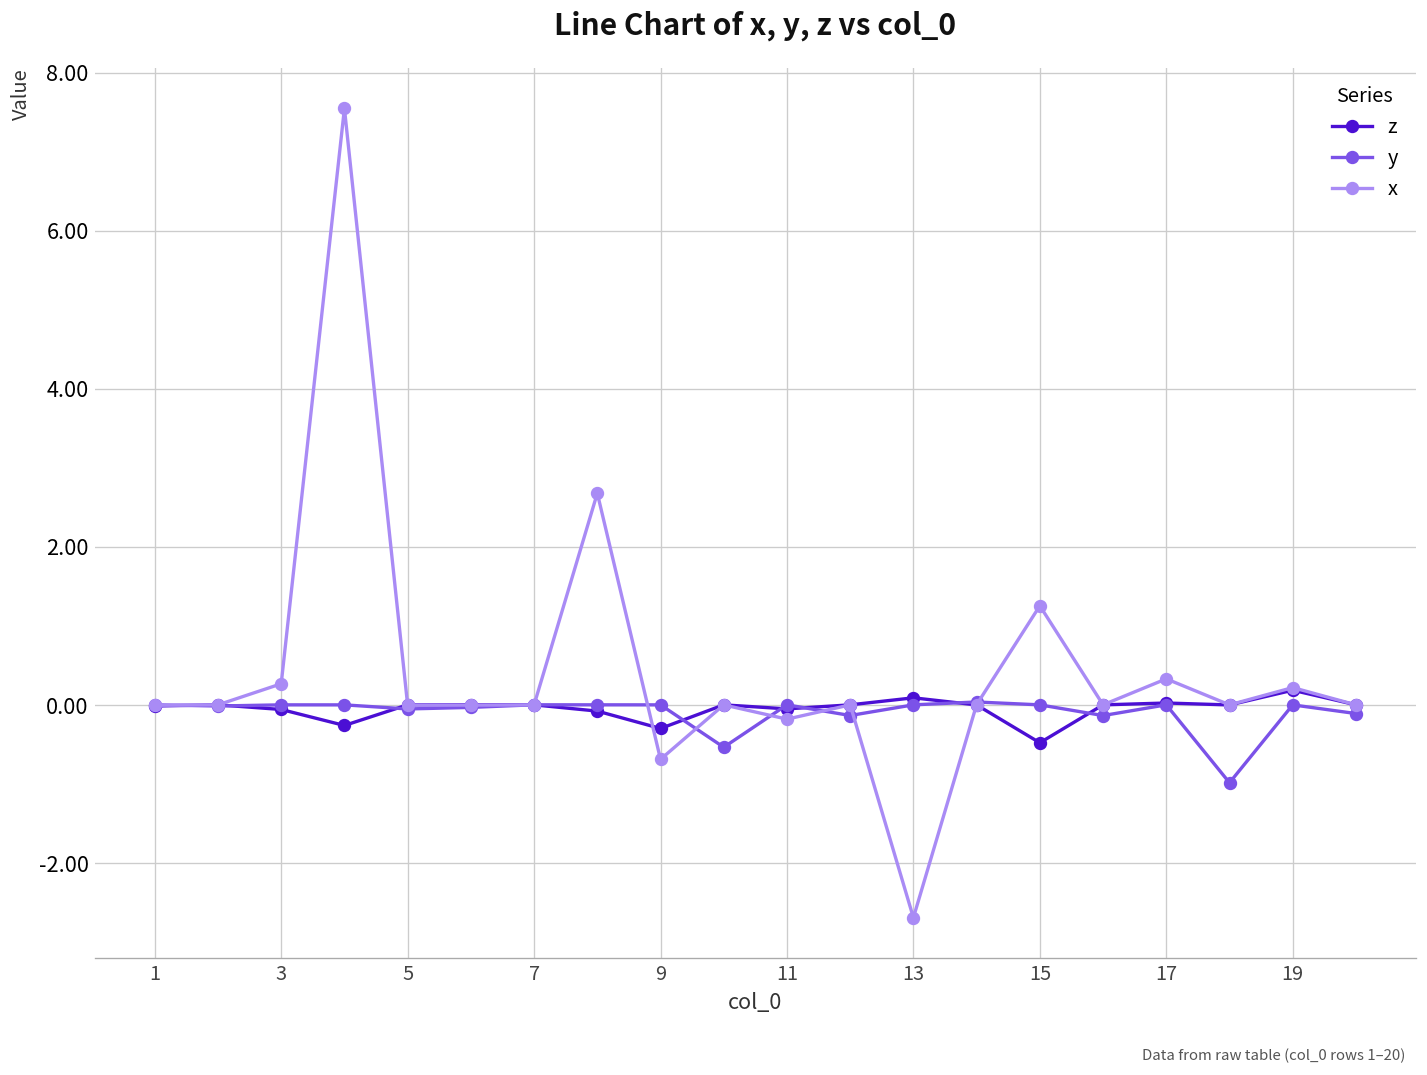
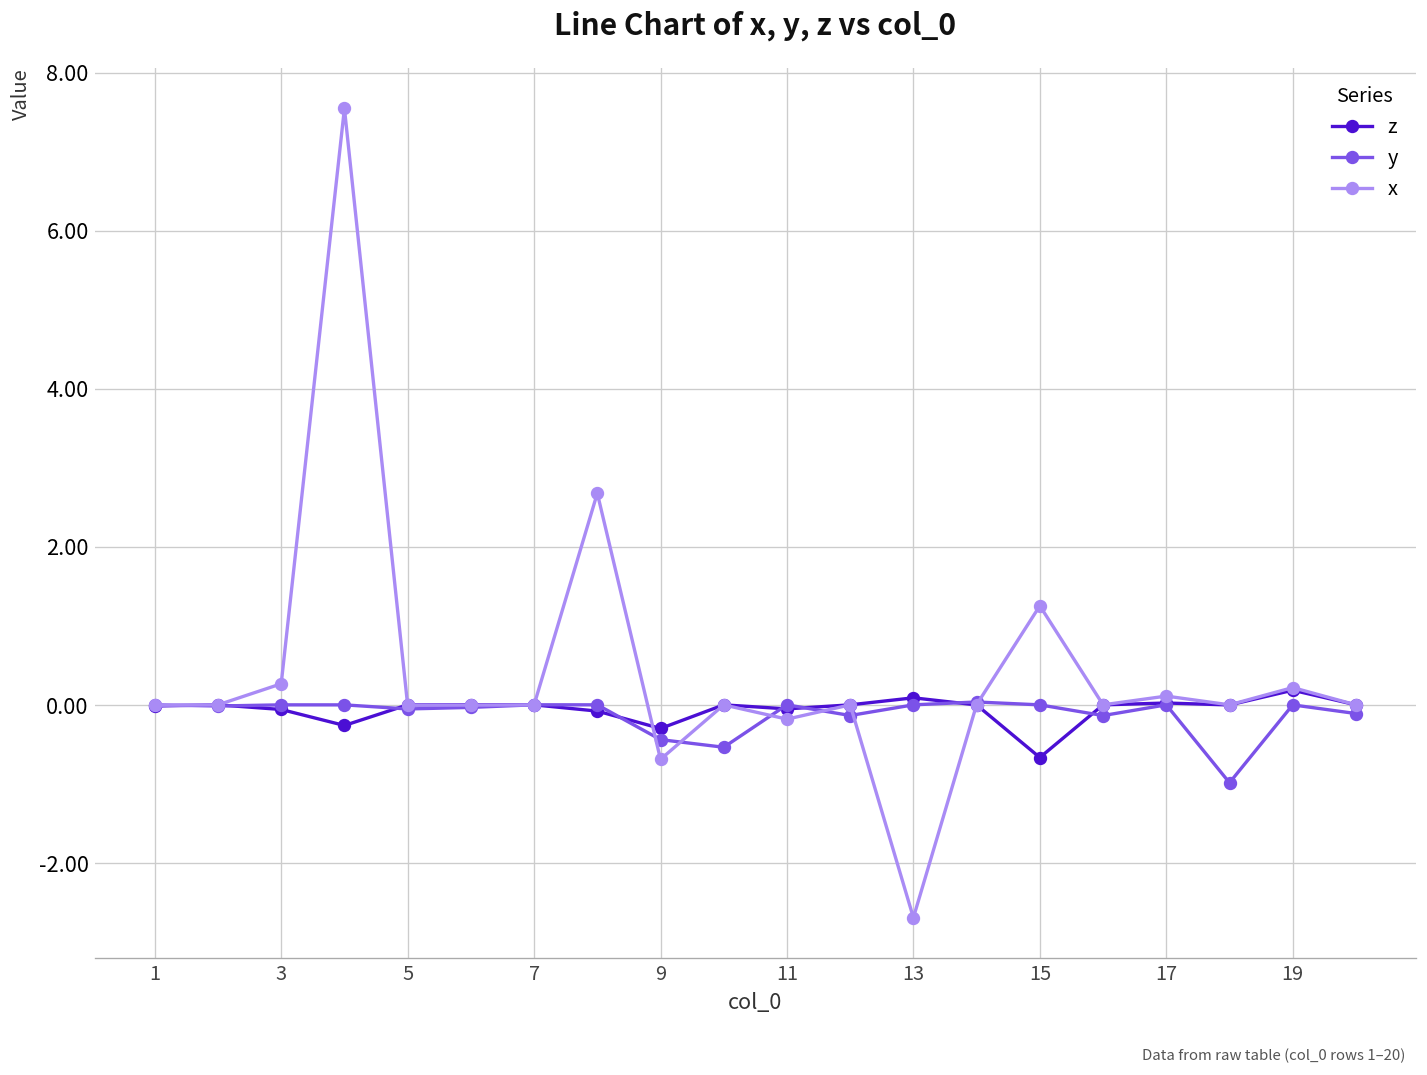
  {
    "z": {
      "3": -0.1,
      "9": -0.3,
      "11": -0.1,
      "13": 0.1,
-     "15": -0.5
+     "15": -0.7
    },
    "y": {
      "3": 0.0,
      "5": -0.1,
-     "9": 0.0,
+     "9": -0.4,
      "11": 0.0,
      "13": 0.0,
      "15": 0.0,
      "19": 0.0
    },
    "x": {
      "3": 0.3,
      "9": -0.7,
      "11": -0.2,
      "13": -2.7,
      "15": 1.3,
-     "17": 0.3
+     "17": 0.1
    }
  }
